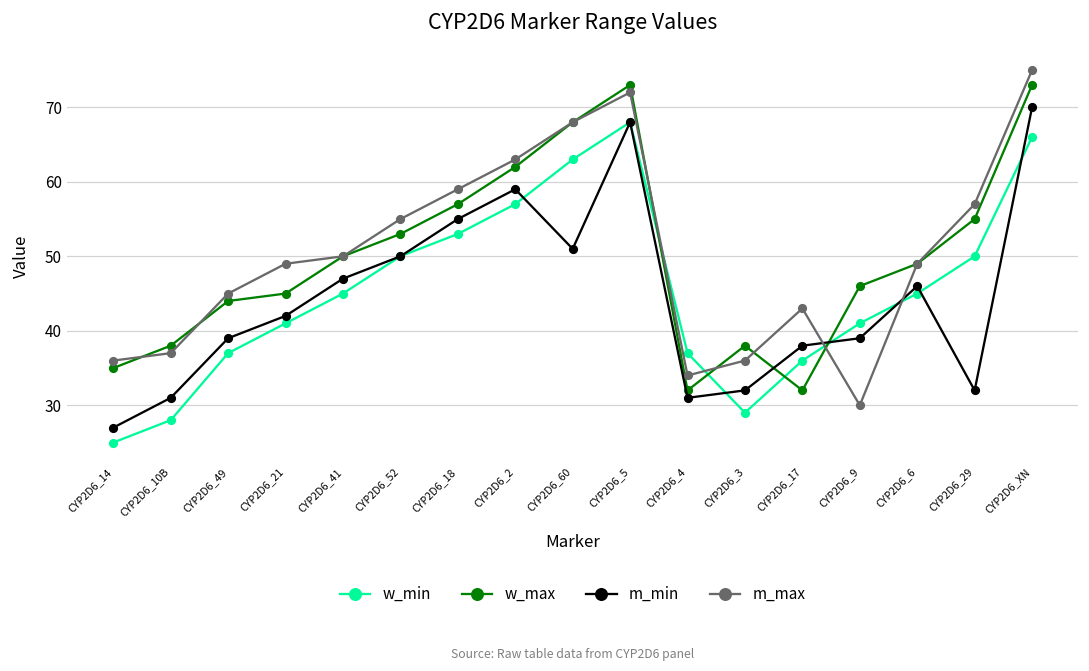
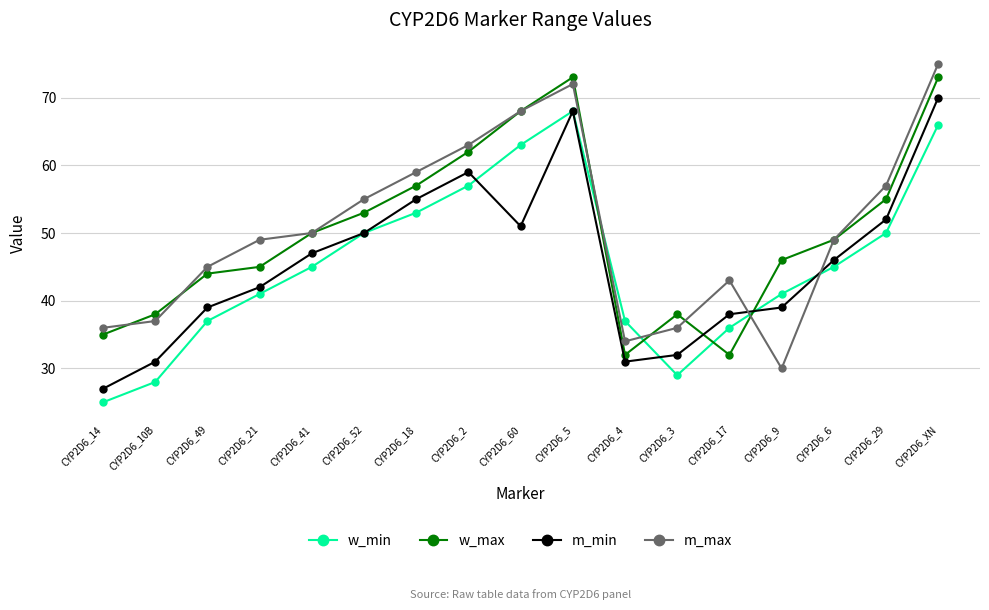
  {
    "w_min": {
      "CYP2D6_14": 25,
      "CYP2D6_10B": 28,
      "CYP2D6_49": 37,
      "CYP2D6_21": 41,
      "CYP2D6_41": 45,
      "CYP2D6_18": 53,
      "CYP2D6_2": 57,
      "CYP2D6_60": 63,
      "CYP2D6_4": 37,
      "CYP2D6_3": 29,
      "CYP2D6_17": 36,
      "CYP2D6_9": 41,
      "CYP2D6_6": 45,
      "CYP2D6_29": 50,
      "CYP2D6_XN": 66
    },
    "w_max": {
      "CYP2D6_14": 35,
      "CYP2D6_10B": 38,
      "CYP2D6_49": 44,
      "CYP2D6_21": 45,
      "CYP2D6_52": 53,
      "CYP2D6_18": 57,
      "CYP2D6_2": 62,
      "CYP2D6_5": 73,
      "CYP2D6_4": 32,
      "CYP2D6_3": 38,
      "CYP2D6_17": 32,
      "CYP2D6_9": 46,
      "CYP2D6_29": 55,
      "CYP2D6_XN": 73
    },
    "m_min": {
      "CYP2D6_14": 27,
      "CYP2D6_10B": 31,
      "CYP2D6_49": 39,
      "CYP2D6_21": 42,
      "CYP2D6_41": 47,
      "CYP2D6_18": 55,
      "CYP2D6_2": 59,
      "CYP2D6_60": 51,
      "CYP2D6_4": 31,
      "CYP2D6_3": 32,
      "CYP2D6_17": 38,
      "CYP2D6_9": 39,
      "CYP2D6_6": 46,
-     "CYP2D6_29": 32,
+     "CYP2D6_29": 52,
      "CYP2D6_XN": 70
    },
    "m_max": {
      "CYP2D6_14": 36,
      "CYP2D6_10B": 37,
      "CYP2D6_49": 45,
      "CYP2D6_21": 49,
      "CYP2D6_52": 55,
      "CYP2D6_18": 59,
      "CYP2D6_2": 63,
      "CYP2D6_5": 72,
      "CYP2D6_4": 34,
      "CYP2D6_3": 36,
      "CYP2D6_17": 43,
      "CYP2D6_9": 30,
      "CYP2D6_29": 57,
      "CYP2D6_XN": 75
    }
  }
